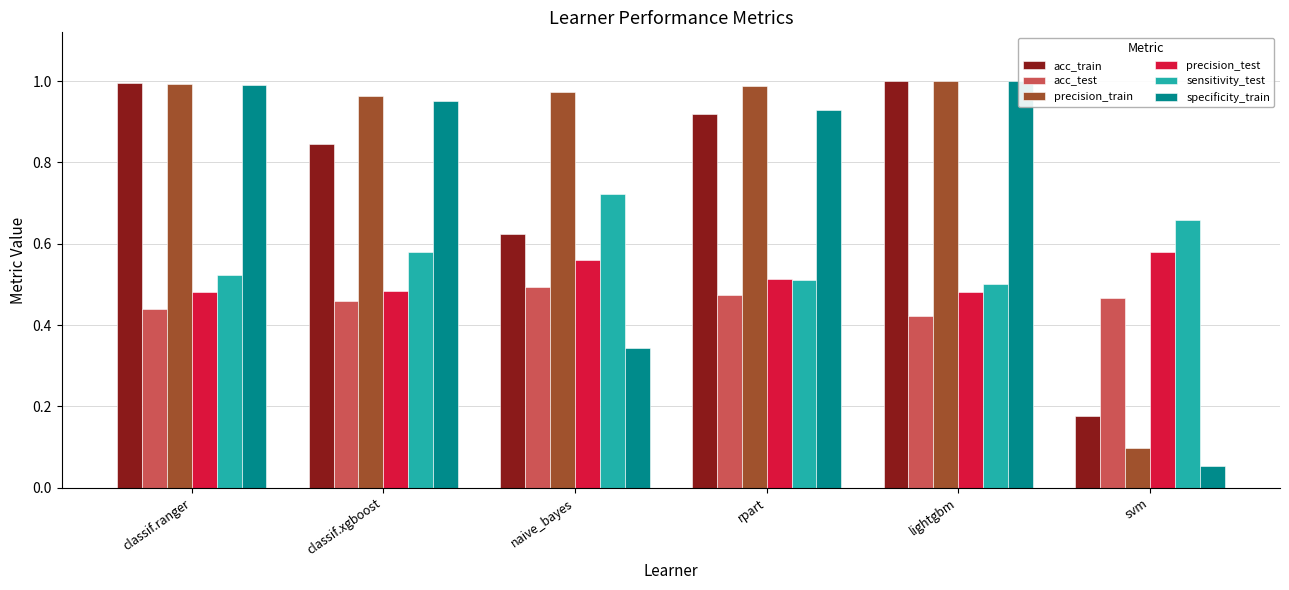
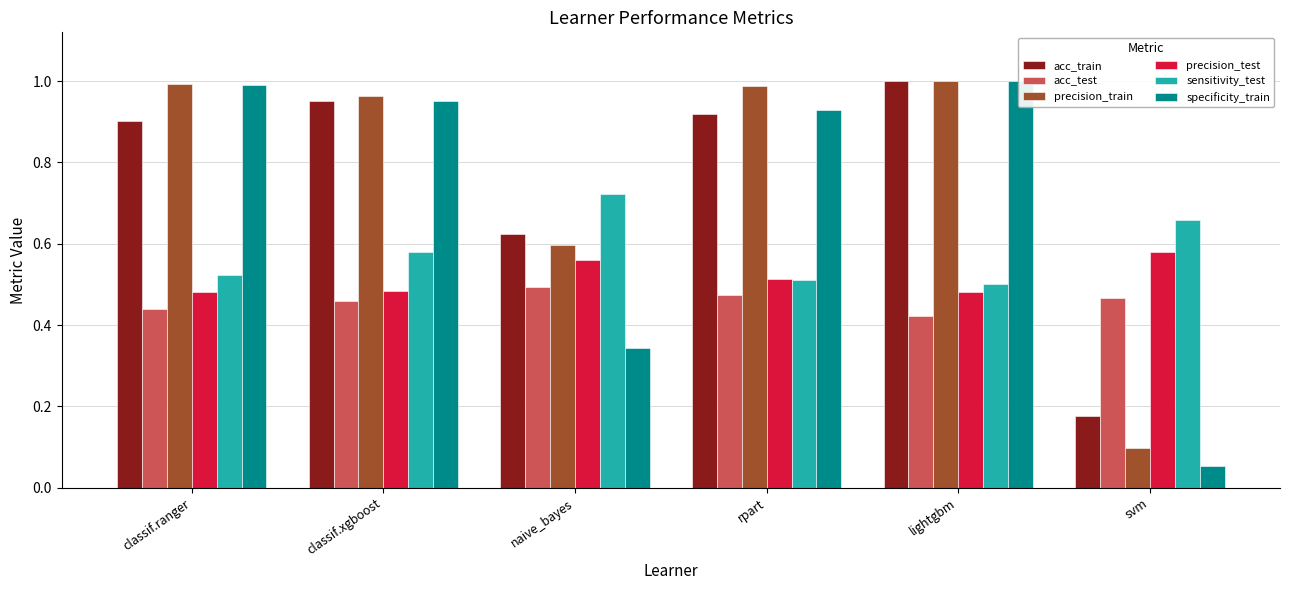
  {
    "acc_train": {
-     "classif.ranger": 1.00,
-     "classif.xgboost": 0.85,
+     "classif.ranger": 0.90,
+     "classif.xgboost": 0.95,
      "naive_bayes": 0.62,
      "rpart": 0.92,
      "lightgbm": 1.00,
      "svm": 0.18
    },
    "acc_test": {
      "classif.ranger": 0.44,
      "classif.xgboost": 0.46,
      "naive_bayes": 0.49,
      "rpart": 0.47,
      "lightgbm": 0.42,
      "svm": 0.47
    },
    "precision_train": {
      "classif.ranger": 0.99,
      "classif.xgboost": 0.96,
-     "naive_bayes": 0.97,
+     "naive_bayes": 0.60,
      "rpart": 0.99,
      "lightgbm": 1.00,
      "svm": 0.10
    },
    "precision_test": {
      "classif.ranger": 0.48,
      "classif.xgboost": 0.48,
      "naive_bayes": 0.56,
      "rpart": 0.51,
      "lightgbm": 0.48,
      "svm": 0.58
    }
  }
